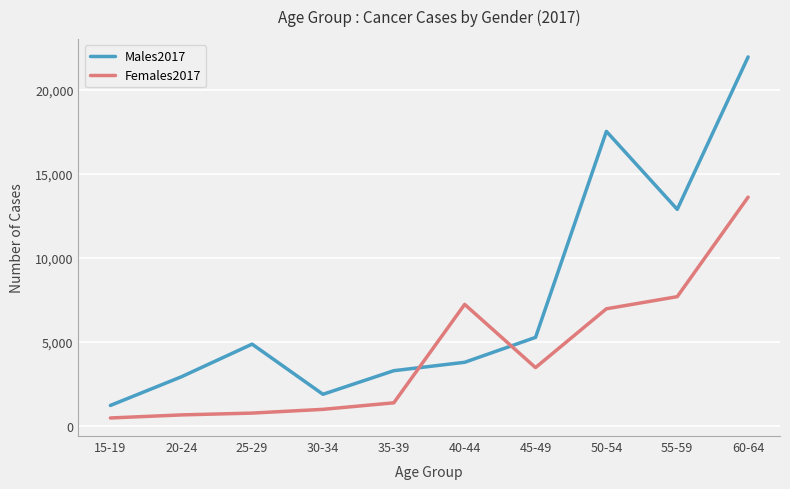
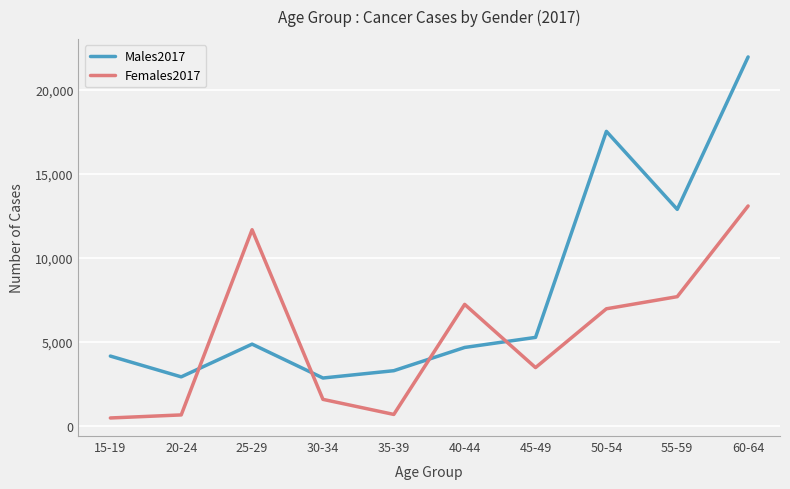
  {
    "Males2017": {
-     "15-19": "1,200",
+     "15-19": "4,100",
      "20-24": "2,900",
      "25-29": "4,900",
-     "30-34": "1,900",
+     "30-34": "2,800",
      "35-39": "3,300",
-     "40-44": "3,800",
+     "40-44": "4,700",
      "45-49": "5,300",
      "50-54": "17,500",
      "55-59": "12,900",
      "60-64": "22,000"
    },
    "Females2017": {
      "15-19": "500",
      "20-24": "600",
-     "25-29": "800",
-     "30-34": "1,000",
-     "35-39": "1,400",
+     "25-29": "11,700",
+     "30-34": "1,600",
+     "35-39": "700",
      "40-44": "7,200",
      "45-49": "3,500",
      "50-54": "7,000",
      "55-59": "7,700",
-     "60-64": "13,600"
+     "60-64": "13,100"
    }
  }
